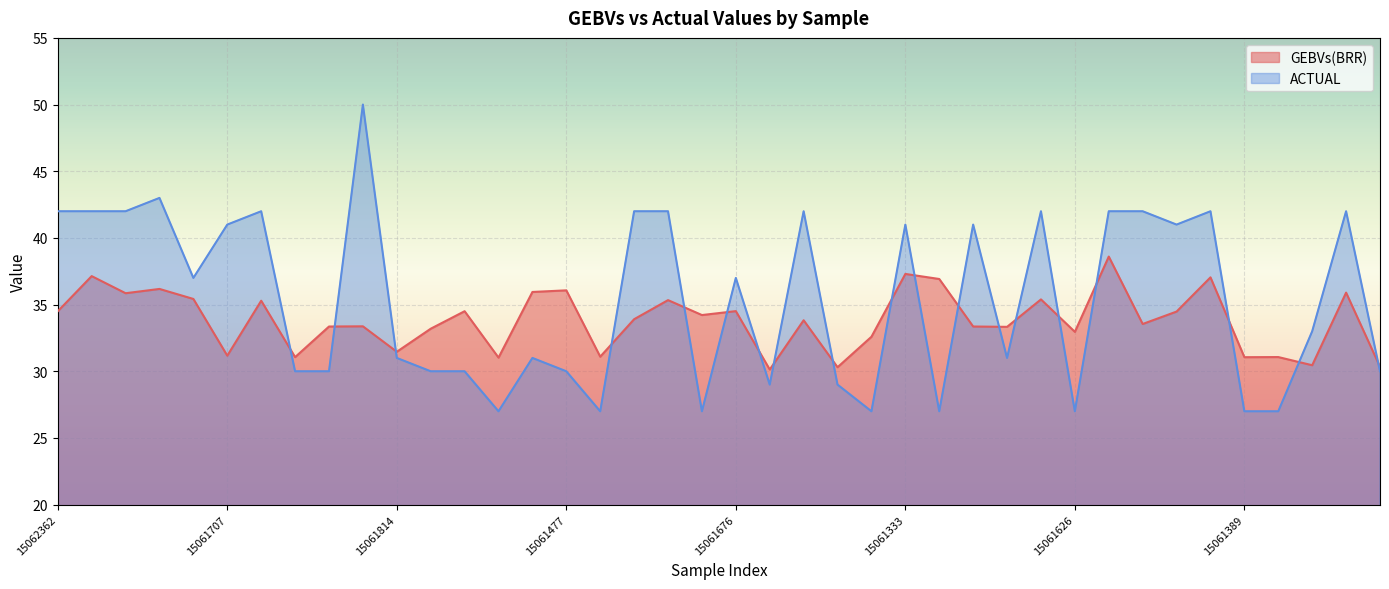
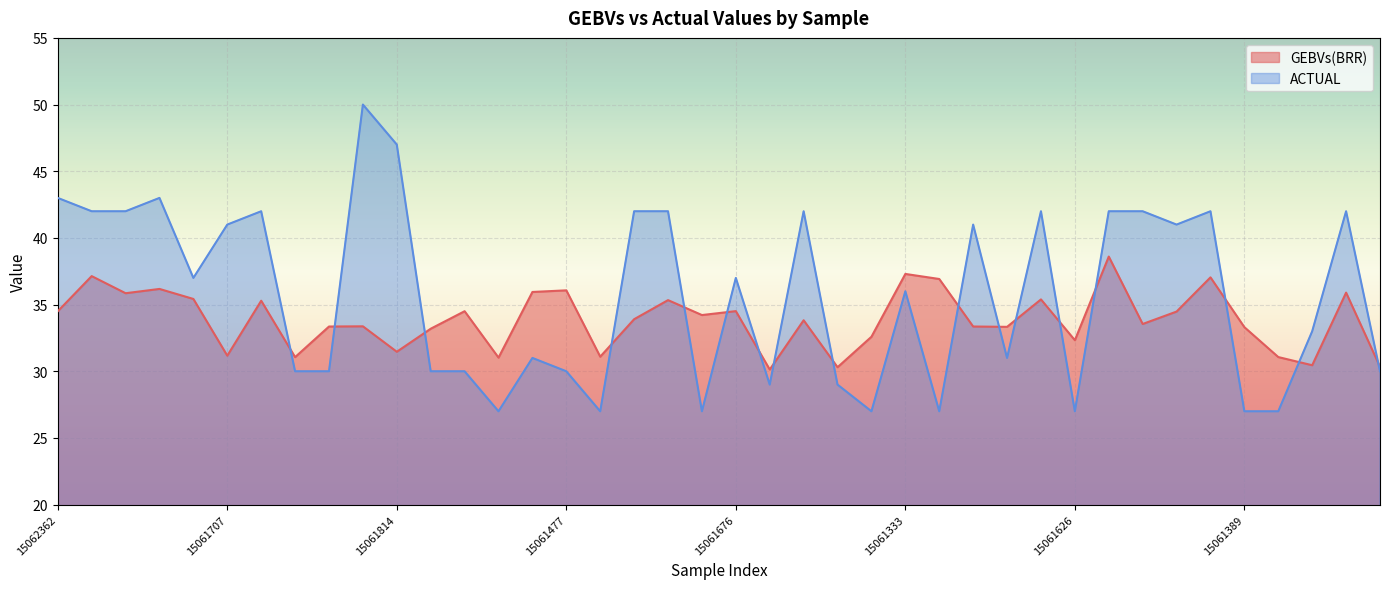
  {
    "GEBVs(BRR)": {
      "15062362": 34.5,
      "15061707": 31.2,
      "15061814": 31.5,
      "15061477": 36.1,
      "15061676": 34.5,
      "15061333": 37.3,
-     "15061626": 33.0,
-     "15061389": 31.1
+     "15061626": 32.3,
+     "15061389": 33.3
    },
    "ACTUAL": {
-     "15062362": 42,
+     "15062362": 43,
      "15061707": 41,
-     "15061814": 31,
+     "15061814": 47,
      "15061477": 30,
      "15061676": 37,
-     "15061333": 41,
+     "15061333": 36,
      "15061626": 27,
      "15061389": 27
    }
  }
